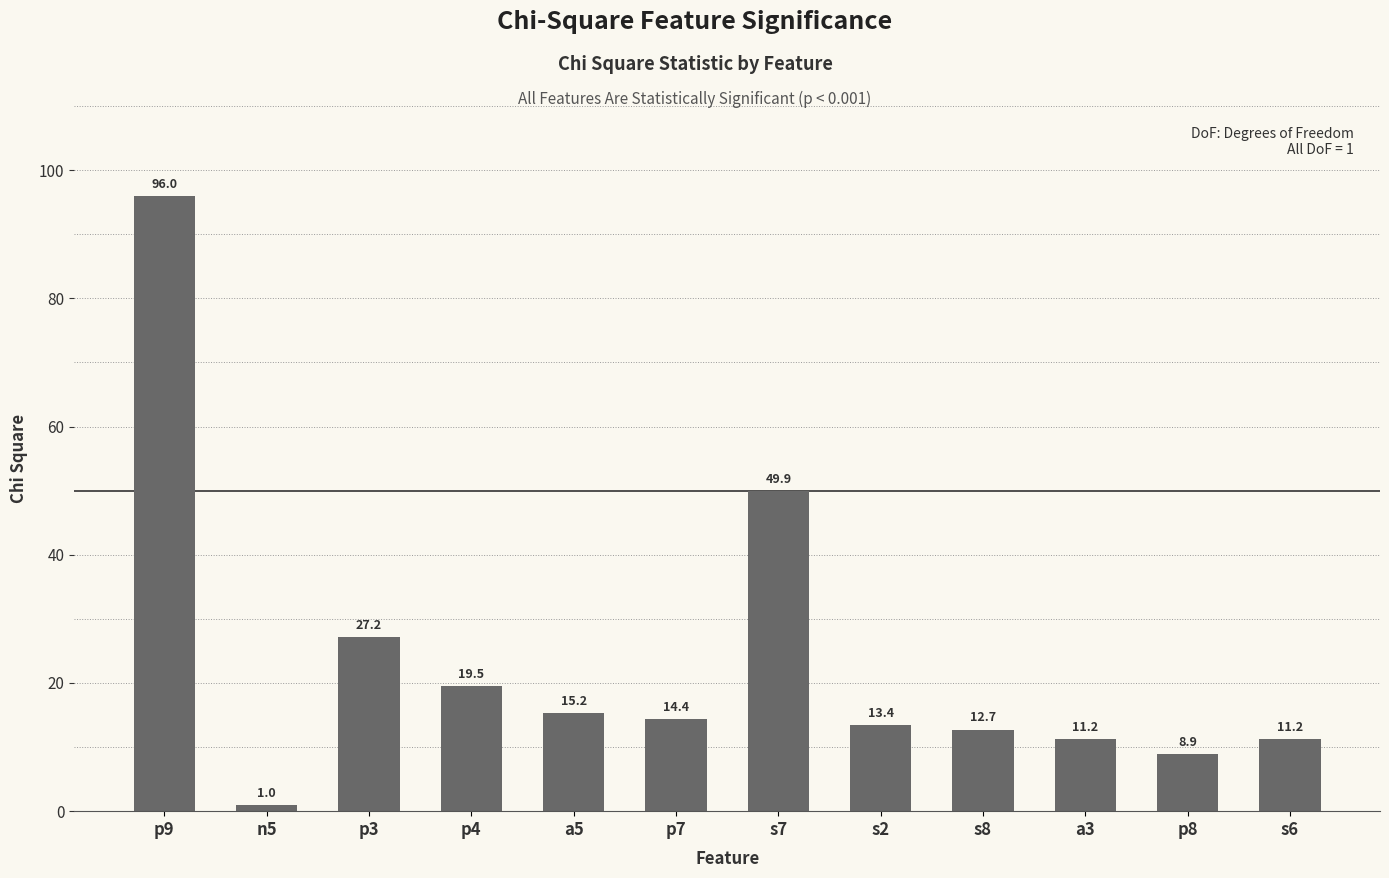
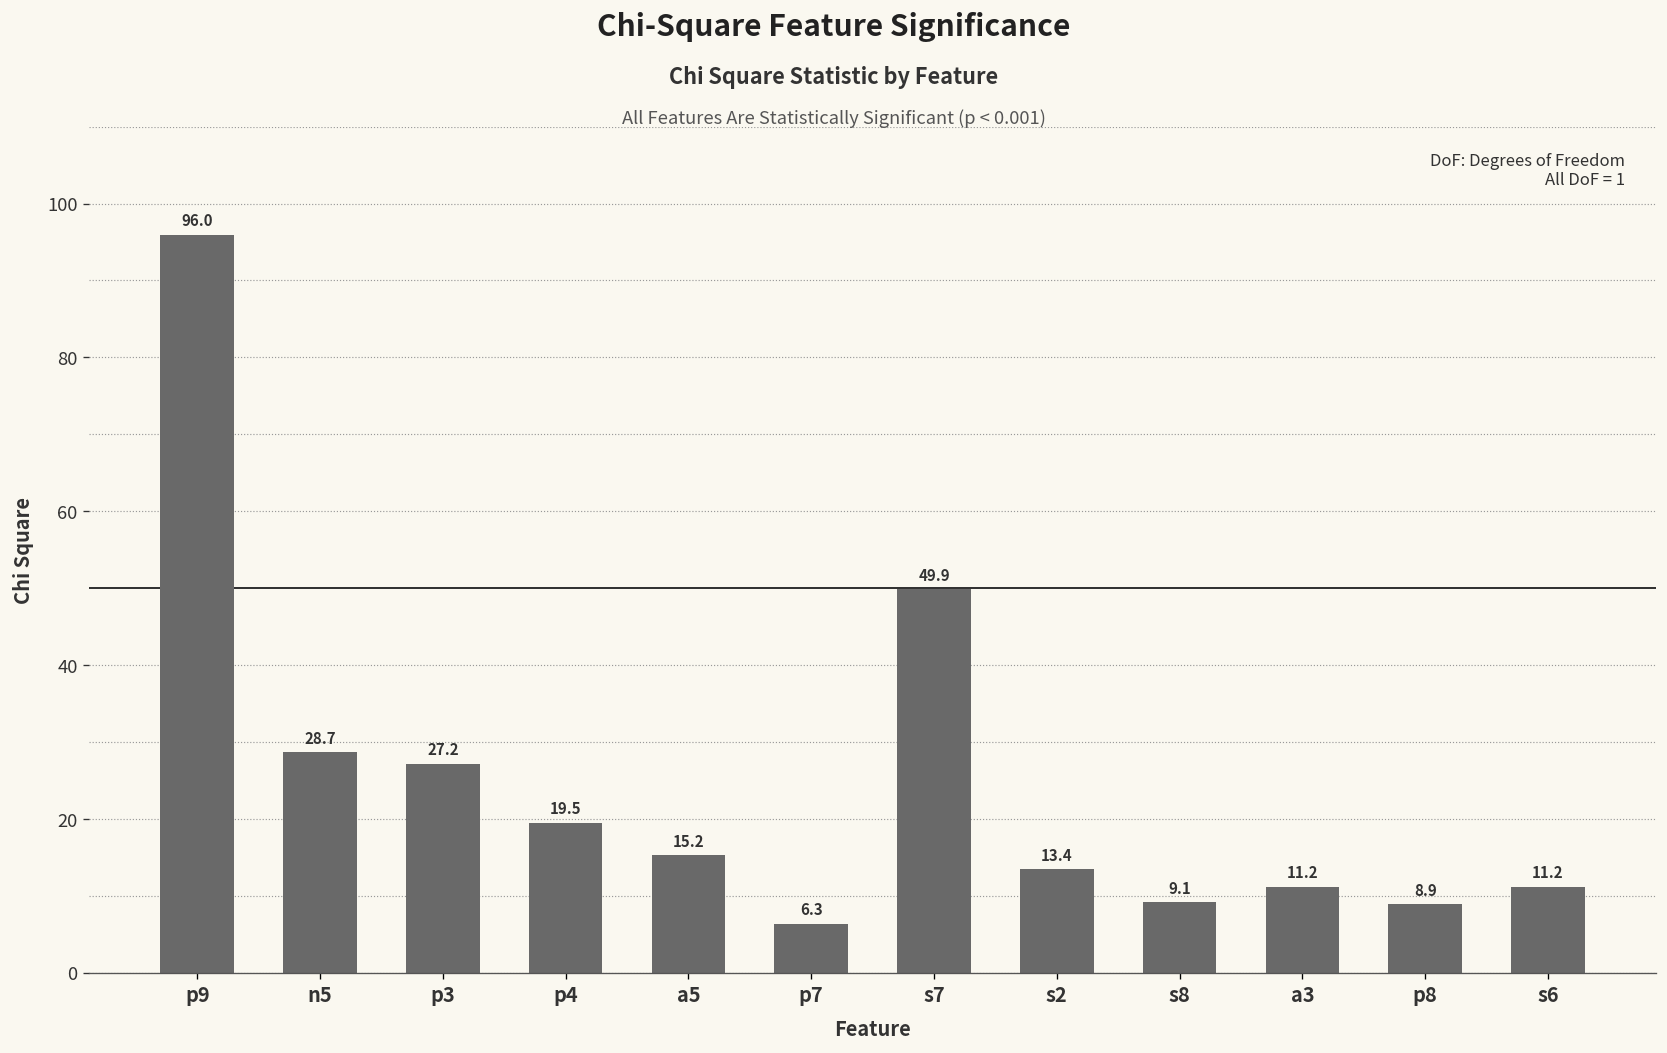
  {
    "p9": 96.0,
-   "n5": 1.0,
+   "n5": 28.7,
    "p3": 27.2,
    "p4": 19.5,
    "a5": 15.2,
-   "p7": 14.4,
+   "p7": 6.3,
    "s7": 49.9,
    "s2": 13.4,
-   "s8": 12.7,
+   "s8": 9.1,
    "a3": 11.2,
    "p8": 8.9,
    "s6": 11.2
  }
